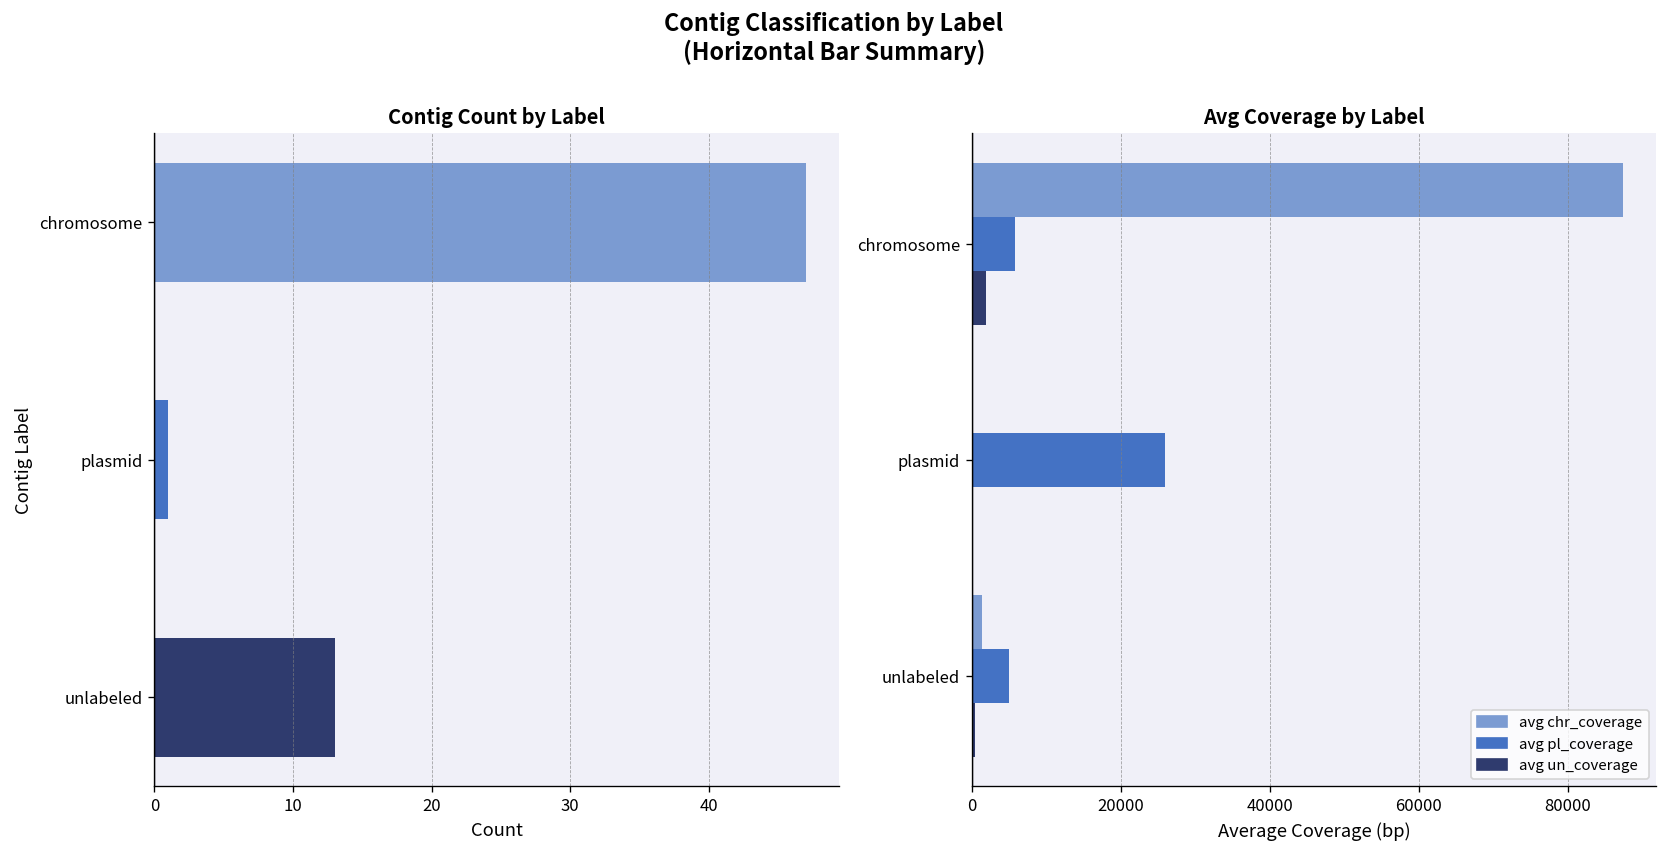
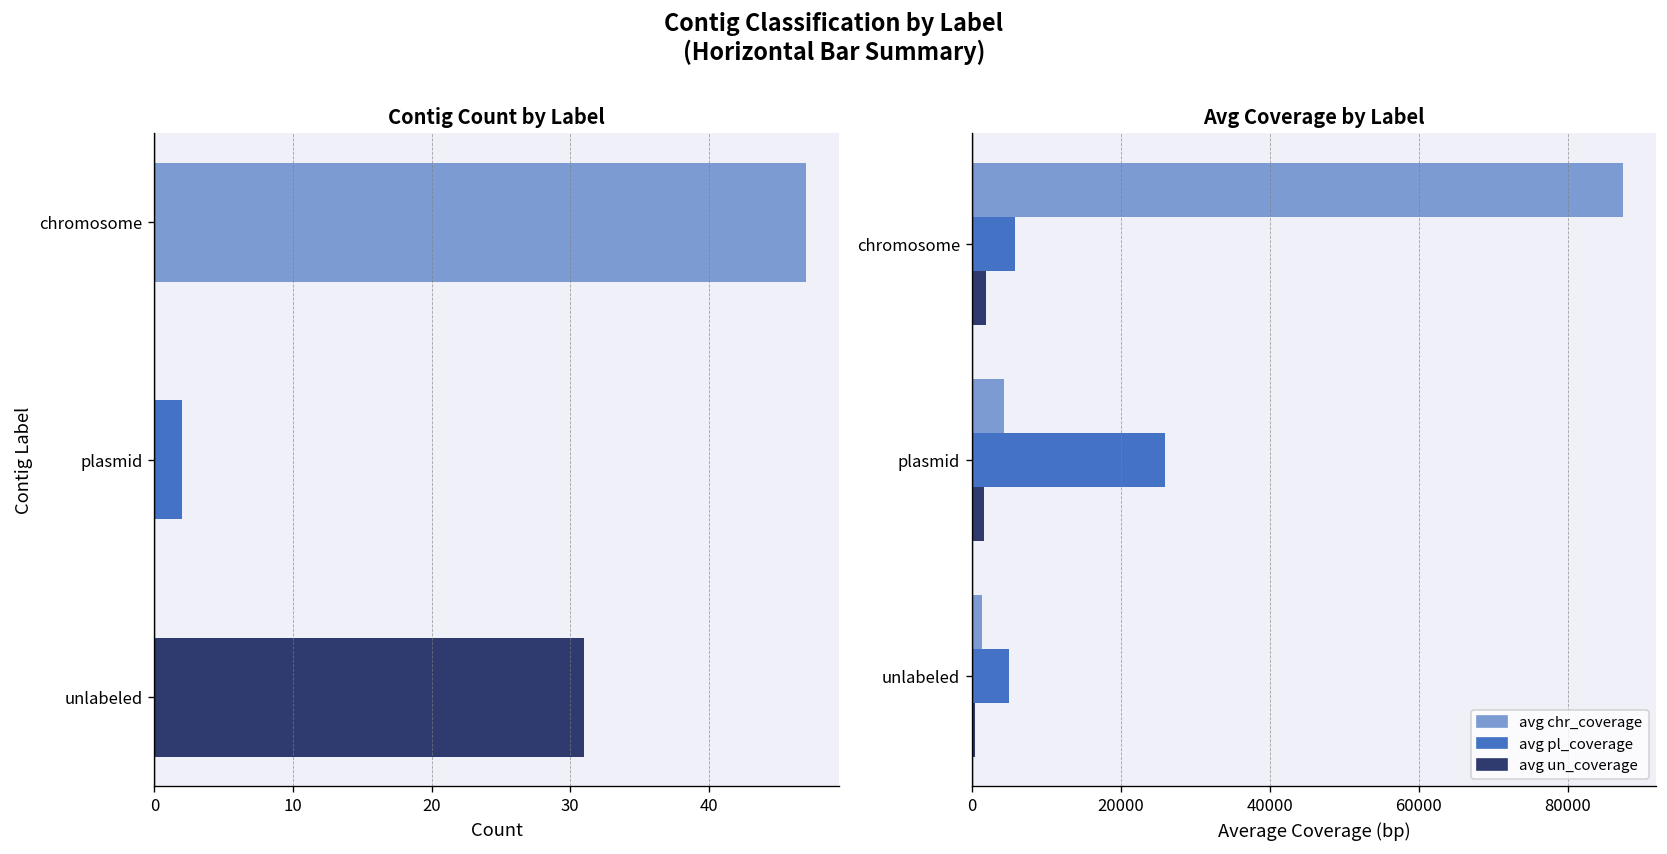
  {
    "Contig Count by Label": {
      "chromosome": 47,
-     "plasmid": 1,
-     "unlabeled": 13
+     "plasmid": 2,
+     "unlabeled": 31
    },
    "Avg Coverage by Label": {
      "avg chr_coverage": {
        "chromosome": 87000,
-       "plasmid": 0,
+       "plasmid": 4000,
        "unlabeled": 1000
      },
      "avg pl_coverage": {
        "chromosome": 6000,
        "plasmid": 26000,
        "unlabeled": 5000
      },
      "avg un_coverage": {
        "chromosome": 2000,
-       "plasmid": 0
+       "plasmid": 2000
      }
    }
  }
